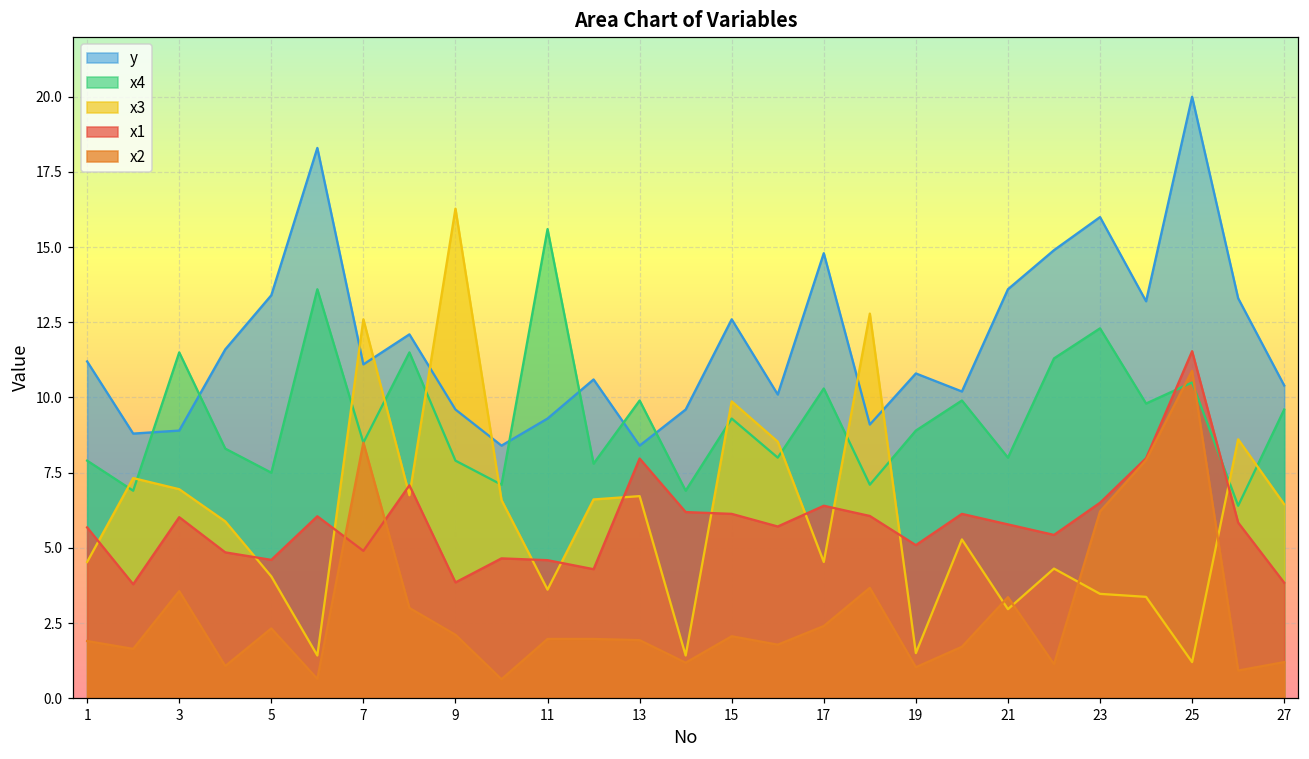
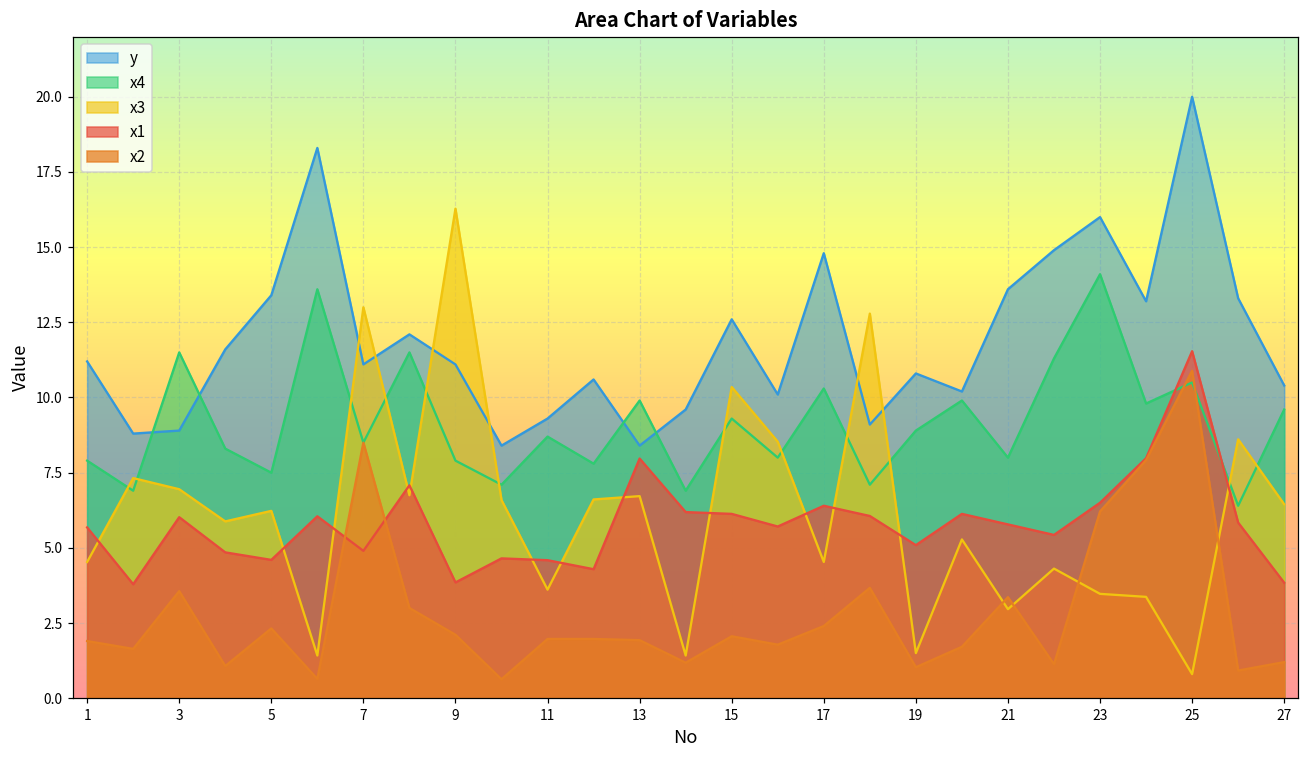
  {
    "y": {
      "1": 11.2,
      "3": 8.9,
      "5": 13.4,
      "7": 11.1,
-     "9": 9.6,
+     "9": 11.1,
      "11": 9.3,
      "13": 8.4,
      "15": 12.6,
      "17": 14.8,
      "19": 10.8,
      "21": 13.6,
      "23": 16.0,
      "25": 20.0,
      "27": 10.4
    },
    "x4": {
      "1": 7.9,
      "3": 11.5,
      "5": 7.5,
      "9": 7.9,
-     "11": 15.6,
+     "11": 8.7,
      "13": 9.9,
      "15": 9.3,
      "17": 10.3,
      "19": 8.9,
      "21": 8.0,
-     "23": 12.3,
+     "23": 14.1,
      "25": 10.5,
      "27": 9.6
    },
    "x3": {
      "1": 4.5,
      "3": 7.0,
-     "5": 4.1,
-     "7": 12.6,
+     "5": 6.2,
+     "7": 13.0,
      "9": 16.3,
      "11": 3.6,
      "13": 6.7,
-     "15": 9.9,
+     "15": 10.4,
      "17": 4.5,
      "19": 1.5,
      "21": 3.0,
      "23": 3.5,
-     "25": 1.2,
+     "25": 0.8,
      "27": 6.5
    }
  }
